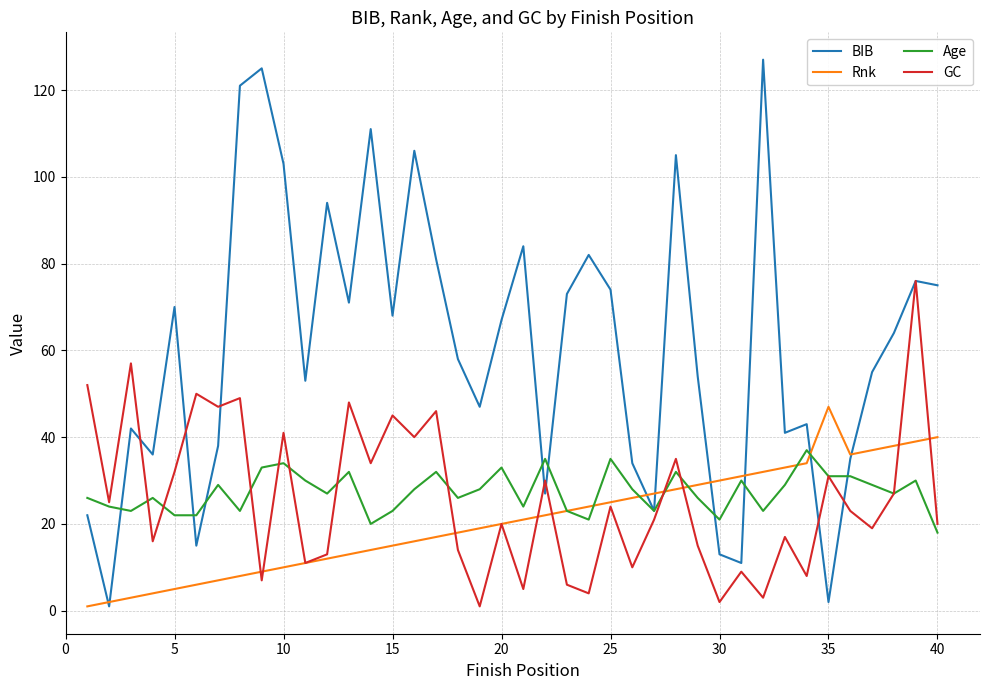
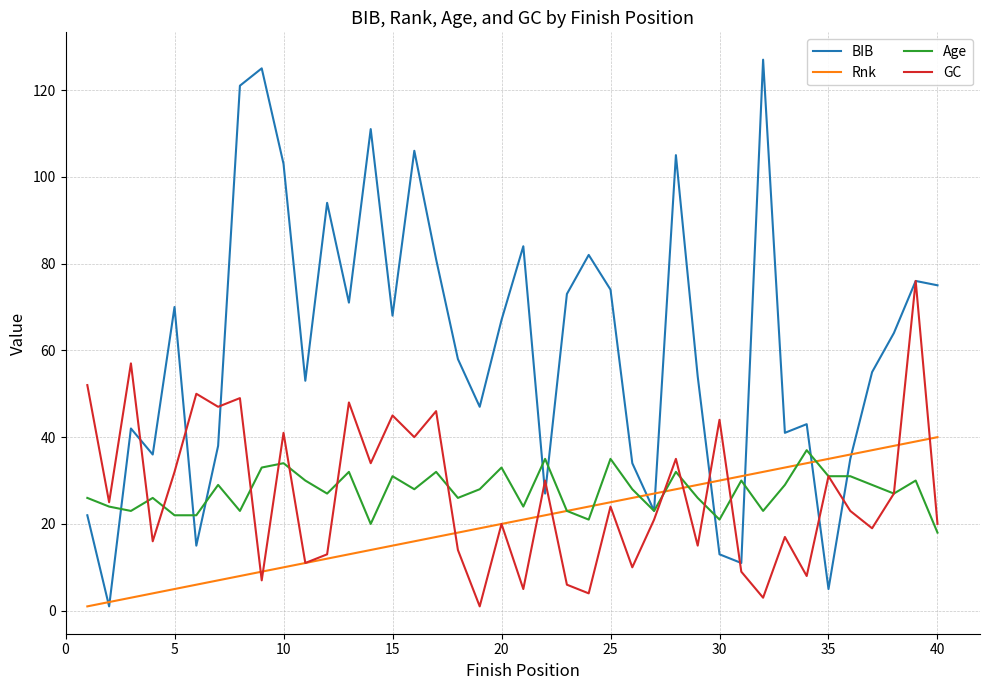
  {
    "BIB": {
      "5": 70,
      "10": 103,
      "15": 68,
      "20": 67,
      "25": 74,
      "30": 13,
-     "35": 2,
+     "35": 5,
      "40": 75
    },
    "Rnk": {
      "5": 5,
      "10": 10,
      "15": 15,
      "25": 25,
      "30": 30,
-     "35": 47,
+     "35": 35,
      "40": 40
    },
    "Age": {
      "5": 22,
      "10": 34,
-     "15": 23,
+     "15": 31,
      "20": 33,
      "25": 35,
      "30": 21,
      "40": 18
    },
    "GC": {
      "5": 32,
      "10": 41,
      "15": 45,
      "25": 24,
-     "30": 2,
+     "30": 44,
      "40": 20
    }
  }
